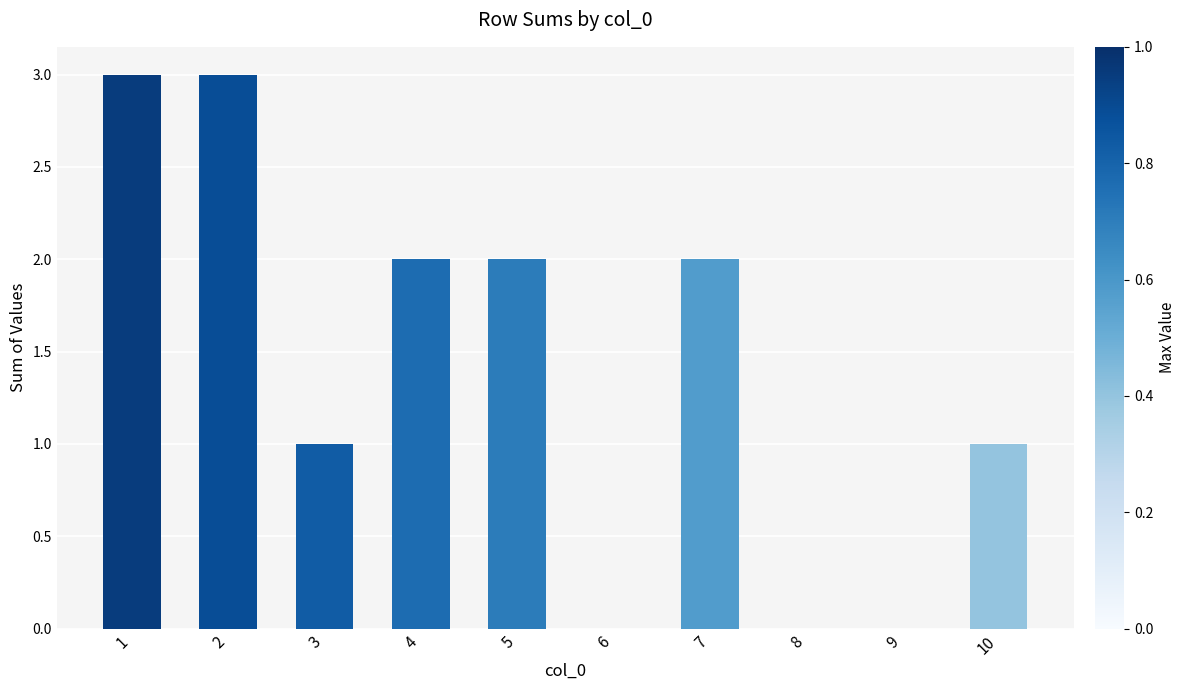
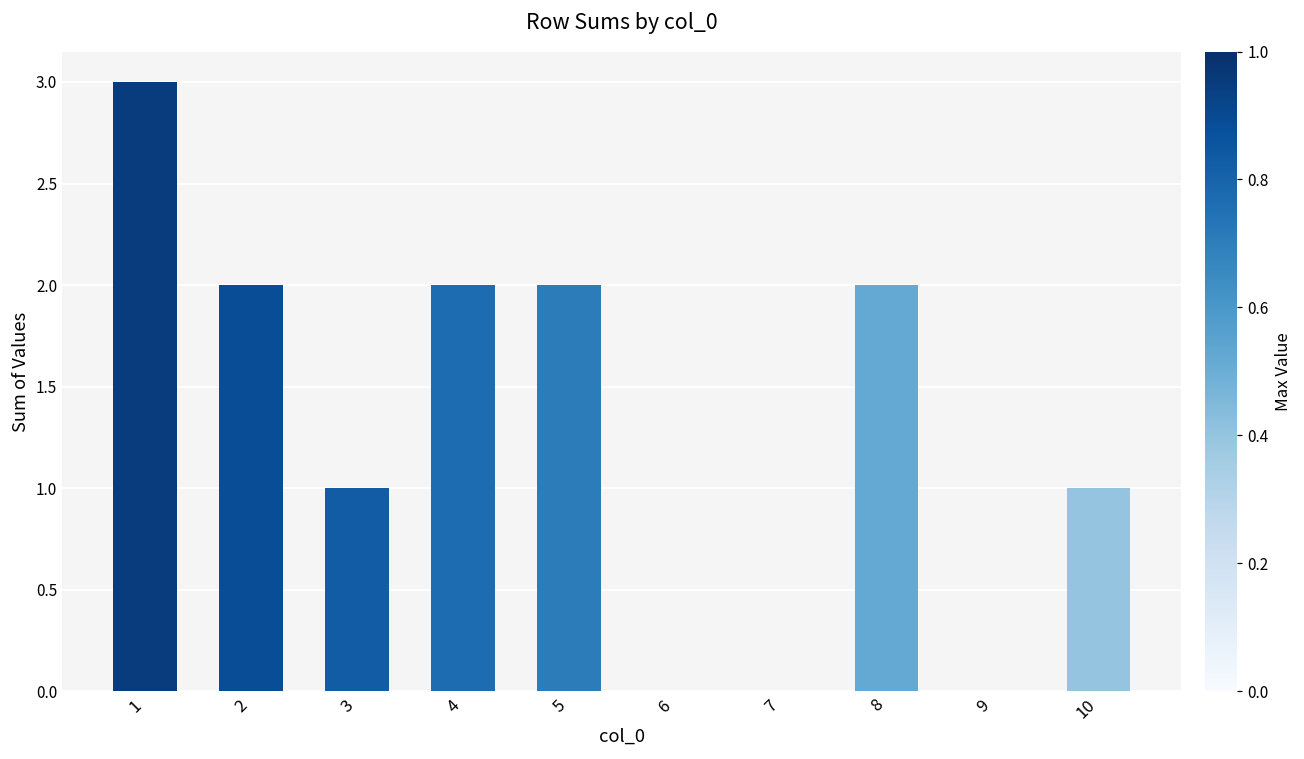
  {
    "1": 3,
-   "2": 3,
+   "2": 2,
    "3": 1,
    "4": 2,
    "5": 2,
    "6": 0,
-   "7": 2,
-   "8": 0,
+   "7": 0,
+   "8": 2,
    "9": 0,
    "10": 1
  }
